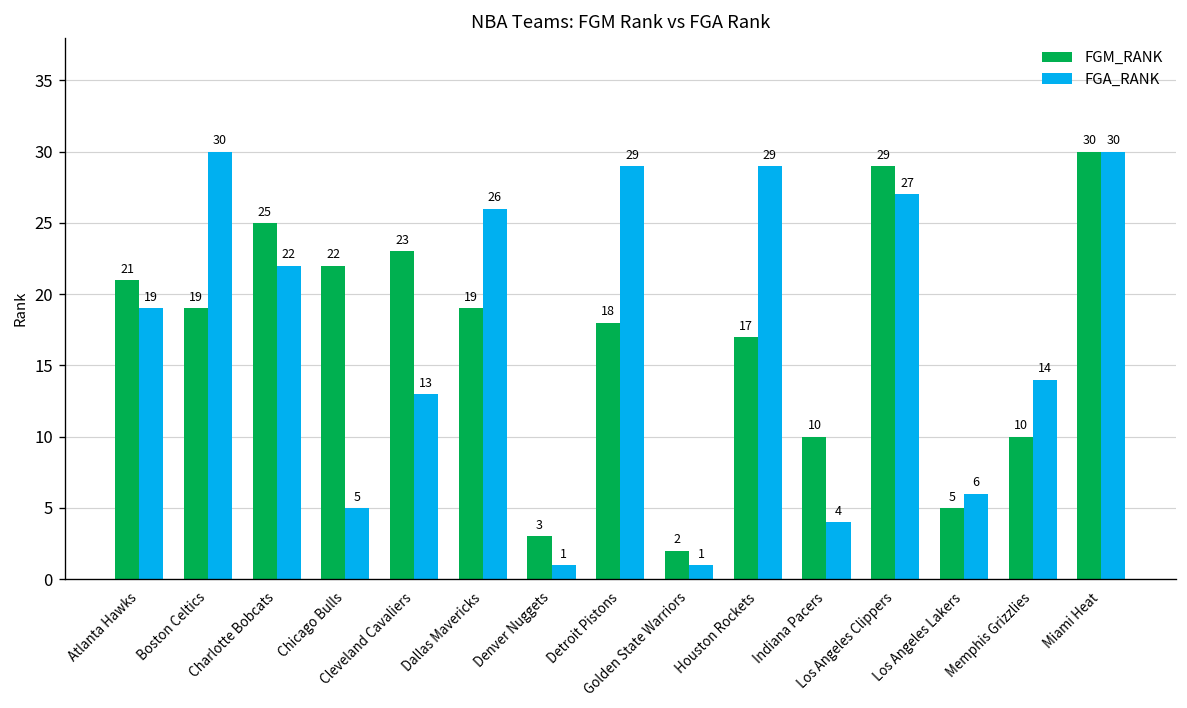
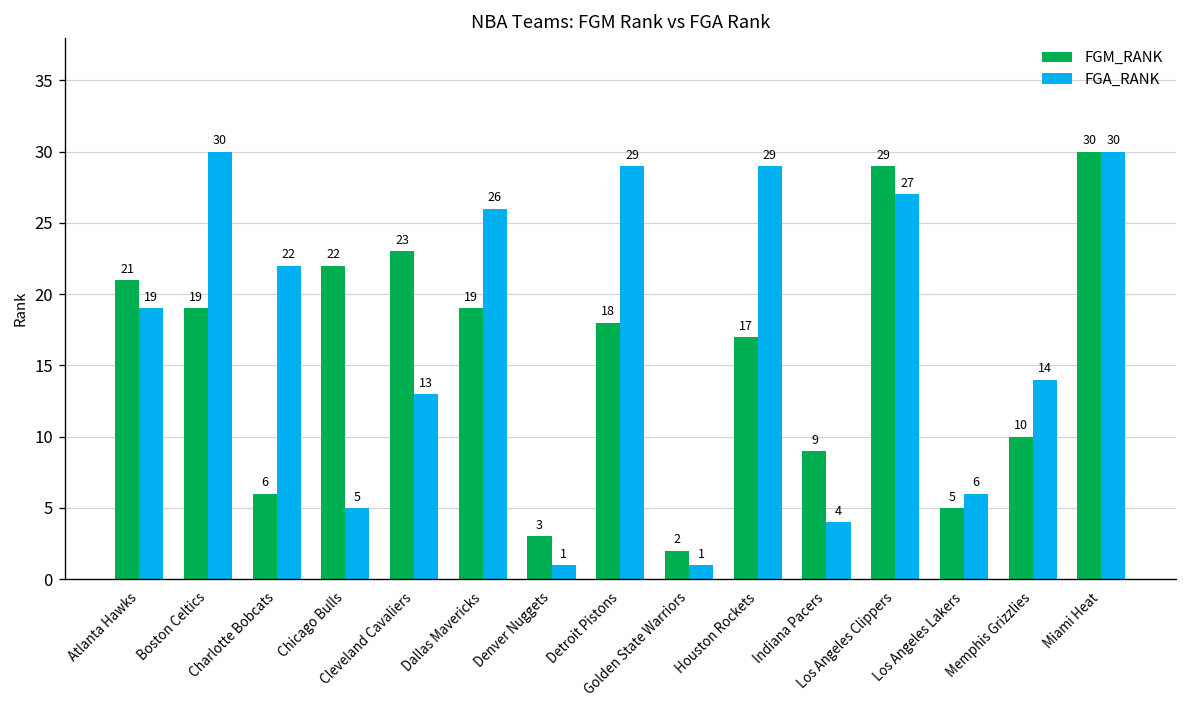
  {
    "FGM_RANK": {
      "Atlanta Hawks": 21,
      "Boston Celtics": 19,
-     "Charlotte Bobcats": 25,
+     "Charlotte Bobcats": 6,
      "Chicago Bulls": 22,
      "Cleveland Cavaliers": 23,
      "Dallas Mavericks": 19,
      "Denver Nuggets": 3,
      "Detroit Pistons": 18,
      "Golden State Warriors": 2,
      "Houston Rockets": 17,
-     "Indiana Pacers": 10,
+     "Indiana Pacers": 9,
      "Los Angeles Clippers": 29,
      "Los Angeles Lakers": 5,
      "Memphis Grizzlies": 10,
      "Miami Heat": 30
    },
    "FGA_RANK": {
      "Atlanta Hawks": 19,
      "Boston Celtics": 30,
      "Charlotte Bobcats": 22,
      "Chicago Bulls": 5,
      "Cleveland Cavaliers": 13,
      "Dallas Mavericks": 26,
      "Denver Nuggets": 1,
      "Detroit Pistons": 29,
      "Golden State Warriors": 1,
      "Houston Rockets": 29,
      "Indiana Pacers": 4,
      "Los Angeles Clippers": 27,
      "Los Angeles Lakers": 6,
      "Memphis Grizzlies": 14,
      "Miami Heat": 30
    }
  }
